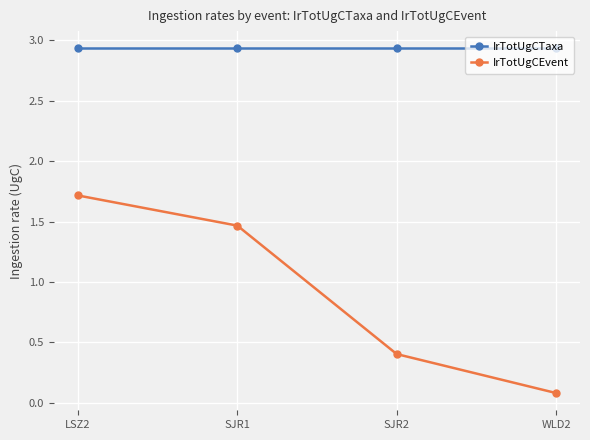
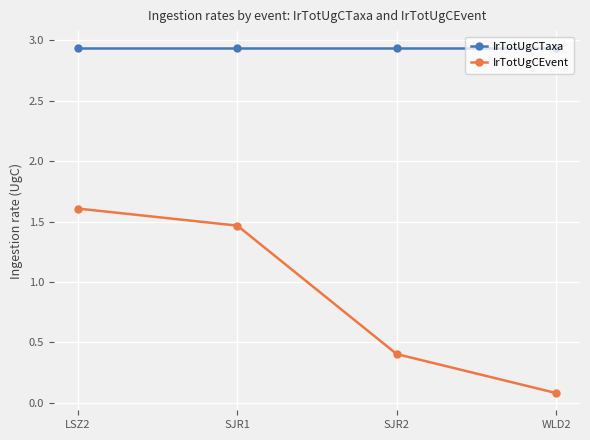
  {
    "IrTotUgCTaxa": {
      "LSZ2": 2.93,
      "SJR1": 2.93,
      "SJR2": 2.93
    },
    "IrTotUgCEvent": {
-     "LSZ2": 1.72,
+     "LSZ2": 1.61,
      "SJR1": 1.47,
      "SJR2": 0.40,
      "WLD2": 0.08
    }
  }
